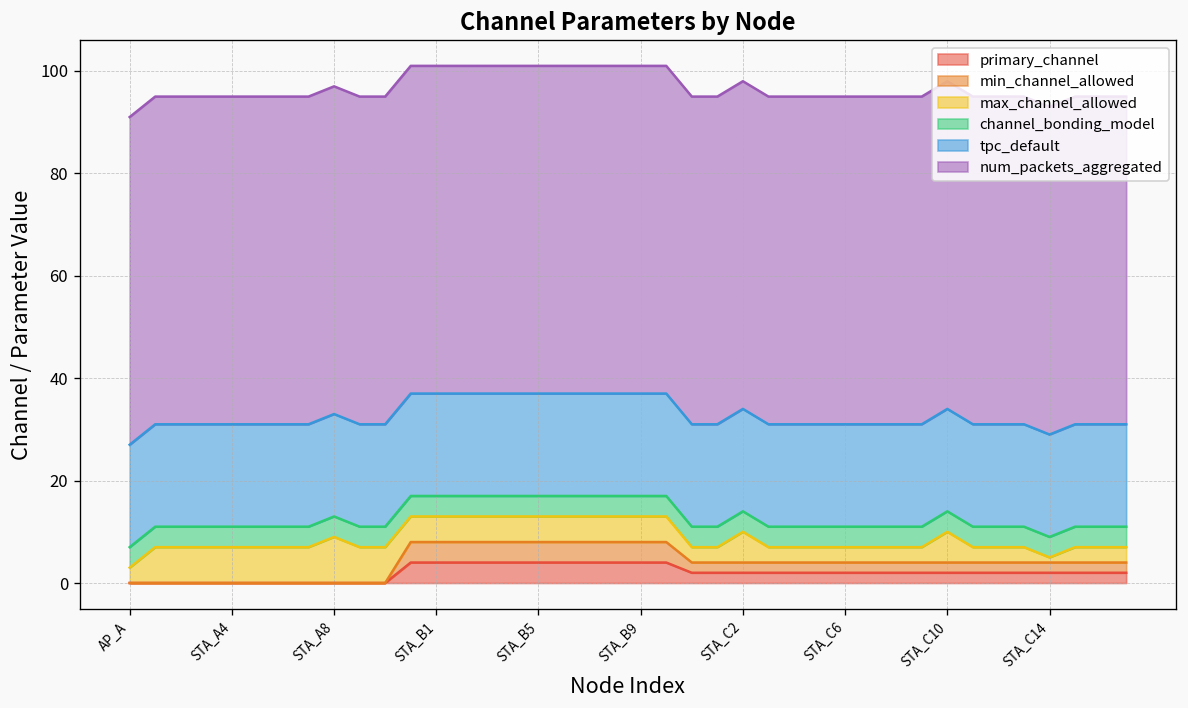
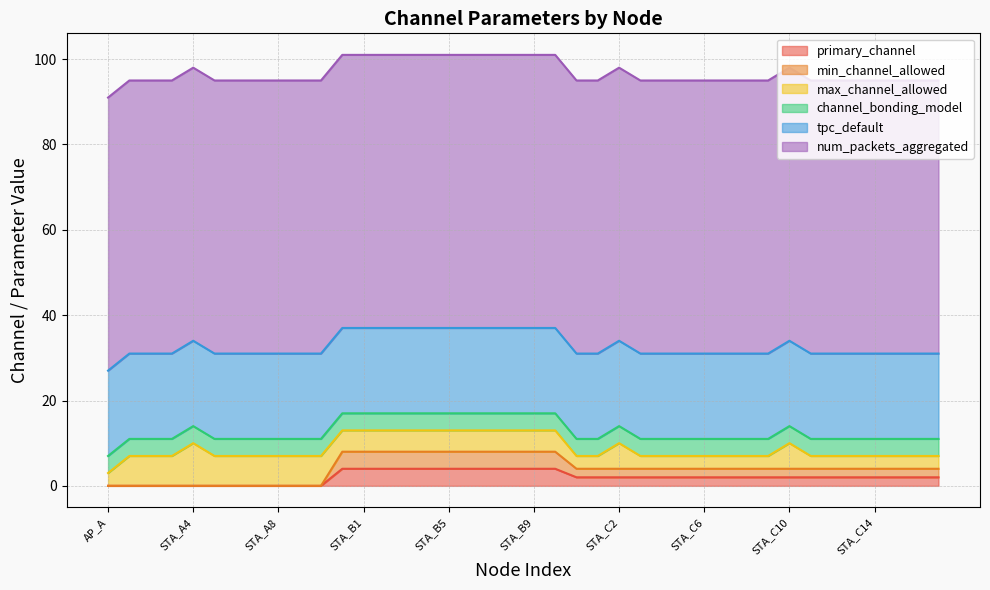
  {
    "max_channel_allowed": {
      "AP_A": 3,
-     "STA_A4": 7,
-     "STA_A8": 9,
+     "STA_A4": 10,
+     "STA_A8": 7,
      "STA_B1": 5,
      "STA_B5": 5,
      "STA_B9": 5,
      "STA_C2": 6,
      "STA_C6": 3,
      "STA_C10": 6,
-     "STA_C14": 1
+     "STA_C14": 3
    },
    "channel_bonding_model": {
      "AP_A": 4,
      "STA_A4": 4,
      "STA_A8": 4,
      "STA_B1": 4,
      "STA_B5": 4,
      "STA_B9": 4,
      "STA_C2": 4,
      "STA_C6": 4,
      "STA_C10": 4,
      "STA_C14": 4
    },
    "tpc_default": {
      "AP_A": 20,
      "STA_A4": 20,
      "STA_A8": 20,
      "STA_B1": 20,
      "STA_B5": 20,
      "STA_B9": 20,
      "STA_C2": 20,
      "STA_C6": 20,
      "STA_C10": 20,
      "STA_C14": 20
    },
    "num_packets_aggregated": {
      "AP_A": 64,
      "STA_A4": 64,
      "STA_A8": 64,
      "STA_B1": 64,
      "STA_B5": 64,
      "STA_B9": 64,
      "STA_C2": 64,
      "STA_C6": 64
    }
  }
